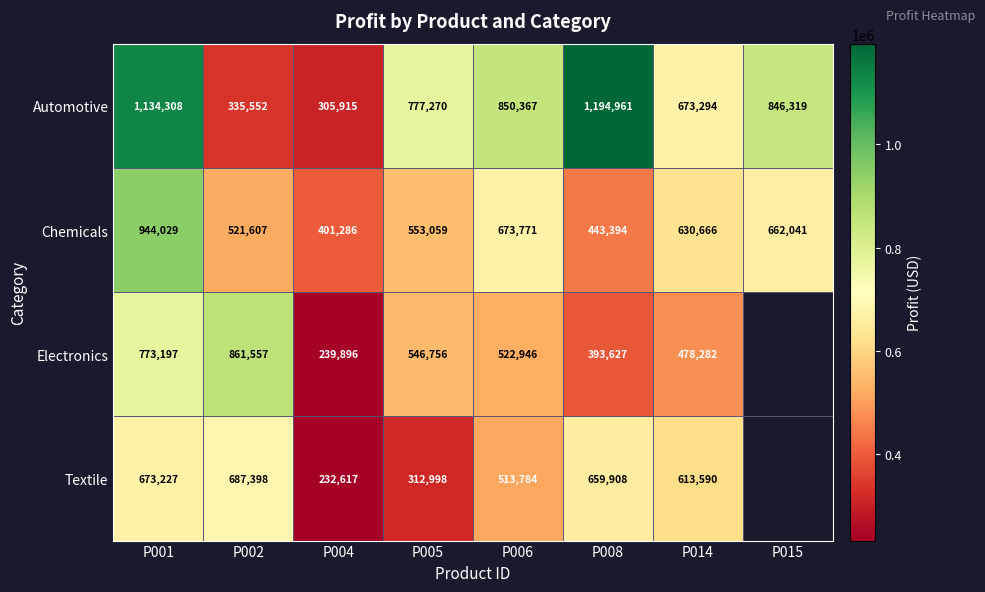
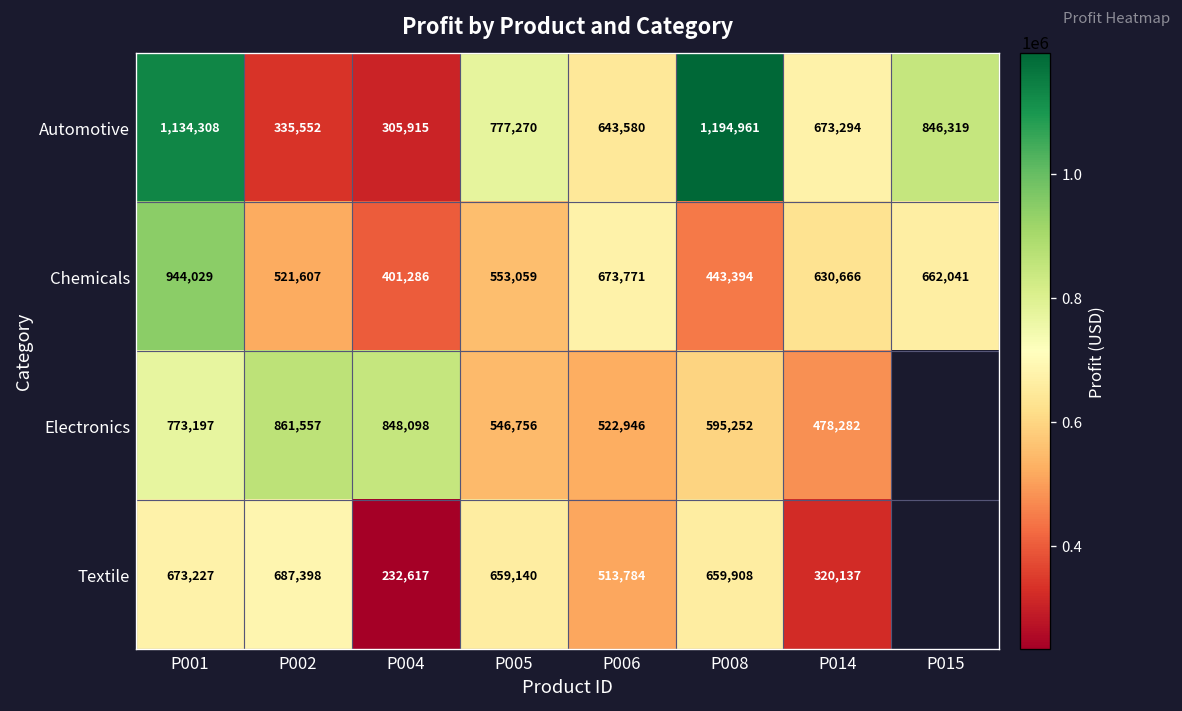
  {
    "Automotive": {
      "P001": "1,134,308",
      "P002": "335,552",
      "P004": "305,915",
      "P005": "777,270",
-     "P006": "850,367",
+     "P006": "643,580",
      "P008": "1,194,961",
      "P014": "673,294",
      "P015": "846,319"
    },
    "Chemicals": {
      "P001": "944,029",
      "P002": "521,607",
      "P004": "401,286",
      "P005": "553,059",
      "P006": "673,771",
      "P008": "443,394",
      "P014": "630,666",
      "P015": "662,041"
    },
    "Electronics": {
      "P001": "773,197",
      "P002": "861,557",
-     "P004": "239,896",
+     "P004": "848,098",
      "P005": "546,756",
      "P006": "522,946",
-     "P008": "393,627",
+     "P008": "595,252",
      "P014": "478,282"
    },
    "Textile": {
      "P001": "673,227",
      "P002": "687,398",
      "P004": "232,617",
-     "P005": "312,998",
+     "P005": "659,140",
      "P006": "513,784",
      "P008": "659,908",
-     "P014": "613,590"
+     "P014": "320,137"
    }
  }
